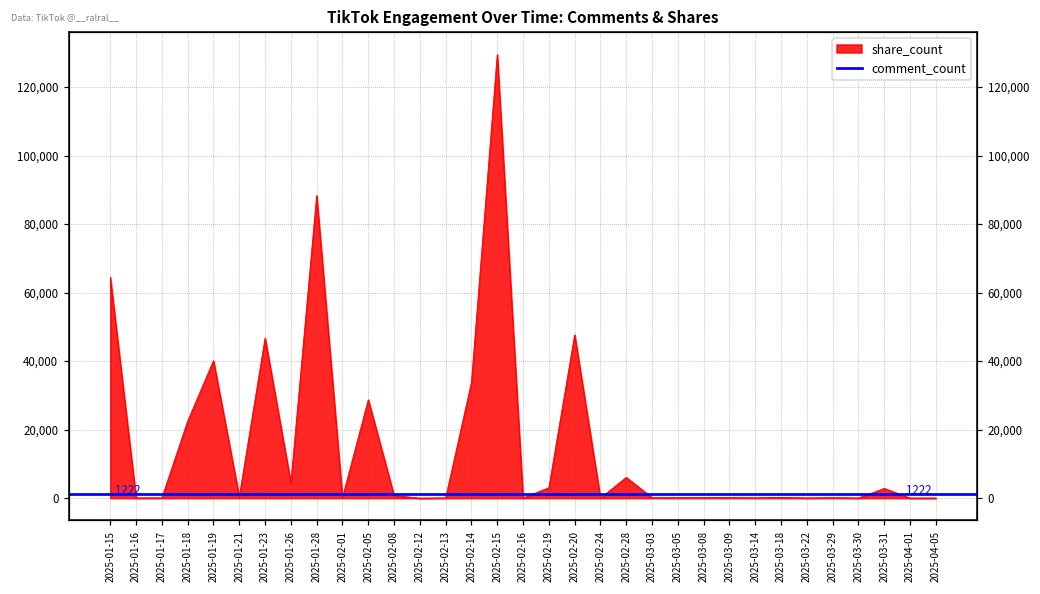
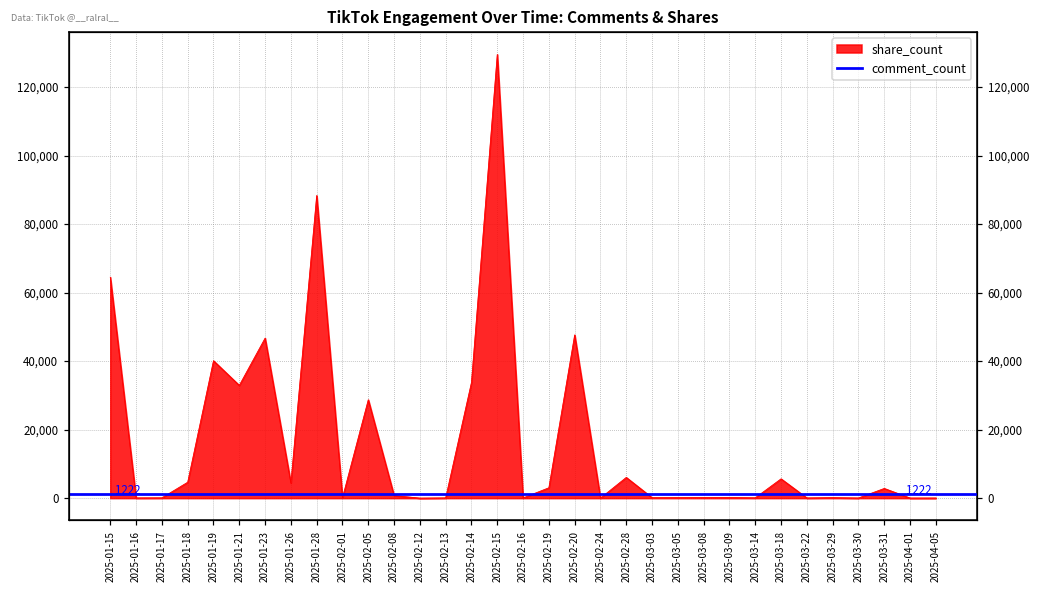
  {
    "2025-01-15": "64,000",
    "2025-01-17": "0",
-   "2025-01-18": "22,000",
+   "2025-01-18": "5,000",
    "2025-01-19": "40,000",
-   "2025-01-21": "0",
+   "2025-01-21": "33,000",
    "2025-01-23": "47,000",
    "2025-01-26": "4,000",
    "2025-01-28": "88,000",
    "2025-02-01": "0",
    "2025-02-05": "29,000",
    "2025-02-08": "1,000",
    "2025-02-12": "0",
    "2025-02-13": "0",
    "2025-02-14": "34,000",
    "2025-02-15": "130,000",
    "2025-02-16": "0",
    "2025-02-19": "3,000",
    "2025-02-20": "48,000",
    "2025-02-24": "0",
    "2025-02-28": "6,000",
    "2025-03-03": "0",
    "2025-03-05": "0",
    "2025-03-08": "0",
    "2025-03-09": "0",
    "2025-03-14": "0",
-   "2025-03-18": "0",
+   "2025-03-18": "6,000",
    "2025-03-22": "0",
    "2025-03-29": "0",
    "2025-03-30": "0",
    "2025-03-31": "3,000",
    "2025-04-05": "0"
  }
